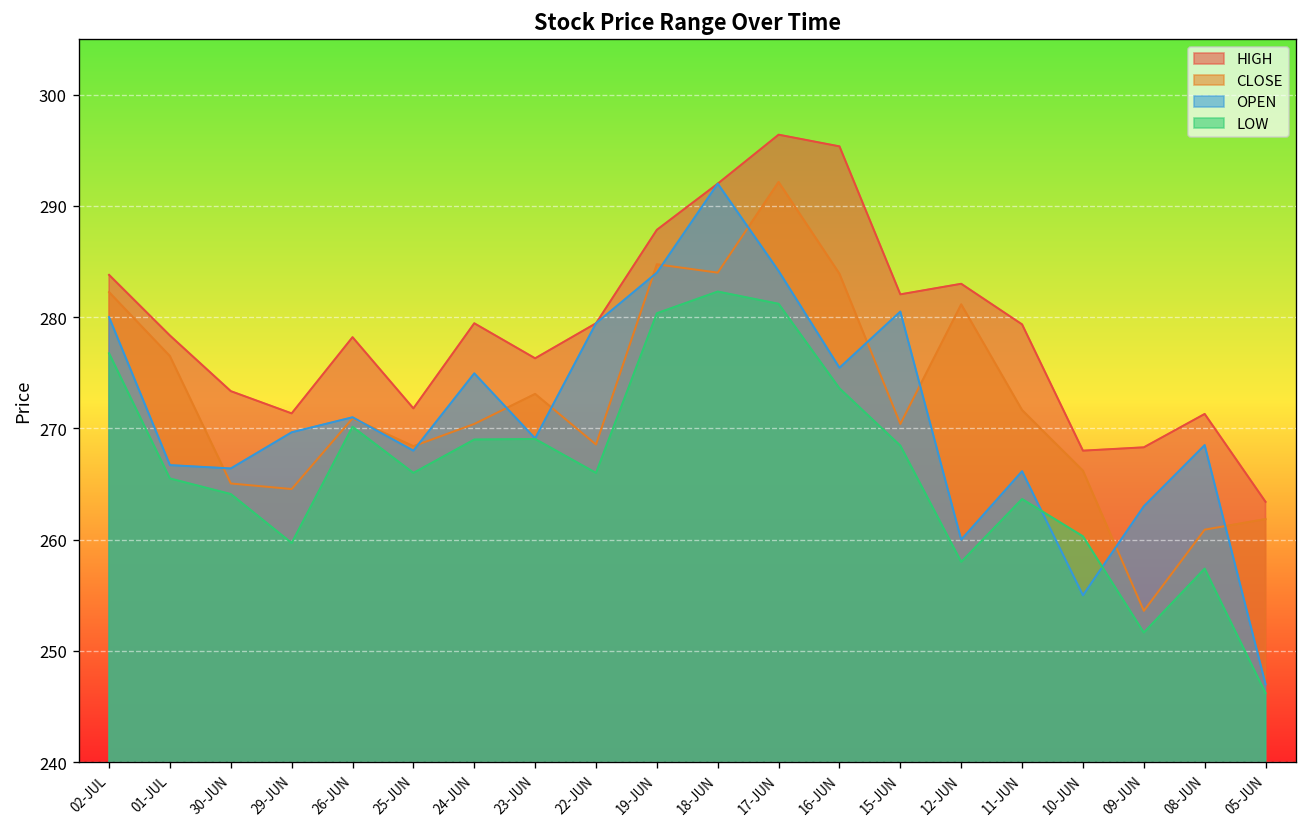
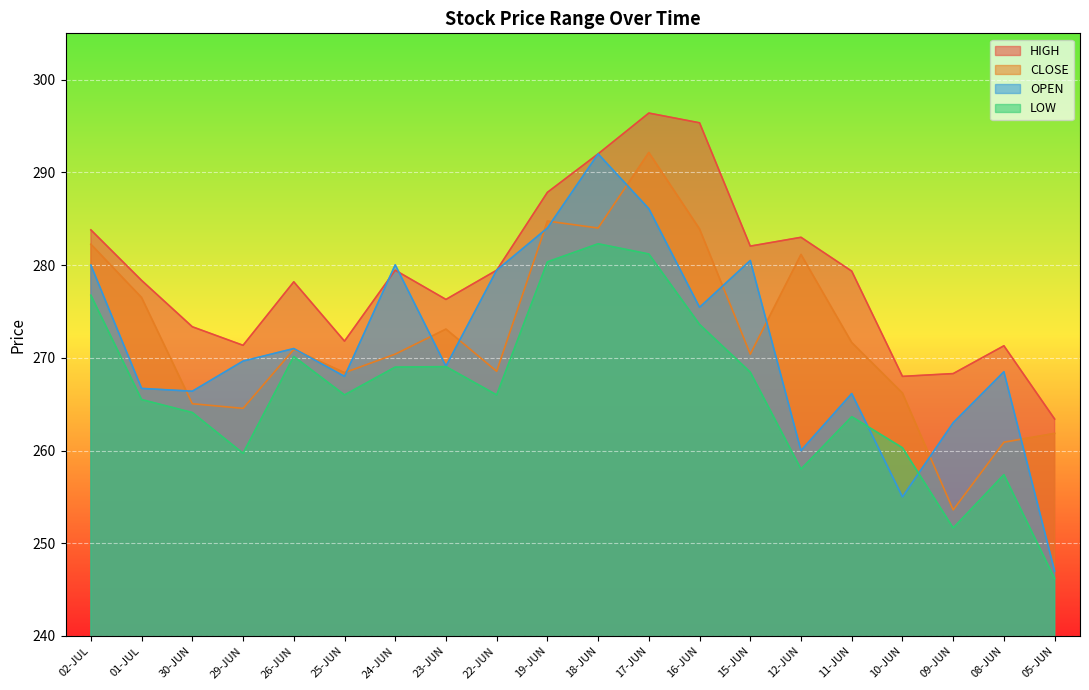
  {
    "OPEN": {
      "02-JUL": 280,
      "01-JUL": 267,
      "30-JUN": 266,
      "29-JUN": 270,
      "25-JUN": 268,
-     "24-JUN": 275,
+     "24-JUN": 280,
      "19-JUN": 284,
-     "17-JUN": 284,
+     "17-JUN": 286,
      "16-JUN": 275,
      "15-JUN": 281,
      "12-JUN": 260,
      "11-JUN": 266,
      "10-JUN": 255,
      "09-JUN": 263,
      "08-JUN": 269,
      "05-JUN": 247
    },
    "LOW": {
      "02-JUL": 277,
      "01-JUL": 266,
      "30-JUN": 264,
      "29-JUN": 260,
      "26-JUN": 270,
      "25-JUN": 266,
      "24-JUN": 269,
      "22-JUN": 266,
      "19-JUN": 280,
      "18-JUN": 282,
      "17-JUN": 281,
      "16-JUN": 274,
      "15-JUN": 268,
      "12-JUN": 258,
      "11-JUN": 264,
      "10-JUN": 260,
      "09-JUN": 252,
      "08-JUN": 257,
      "05-JUN": 246
    }
  }
